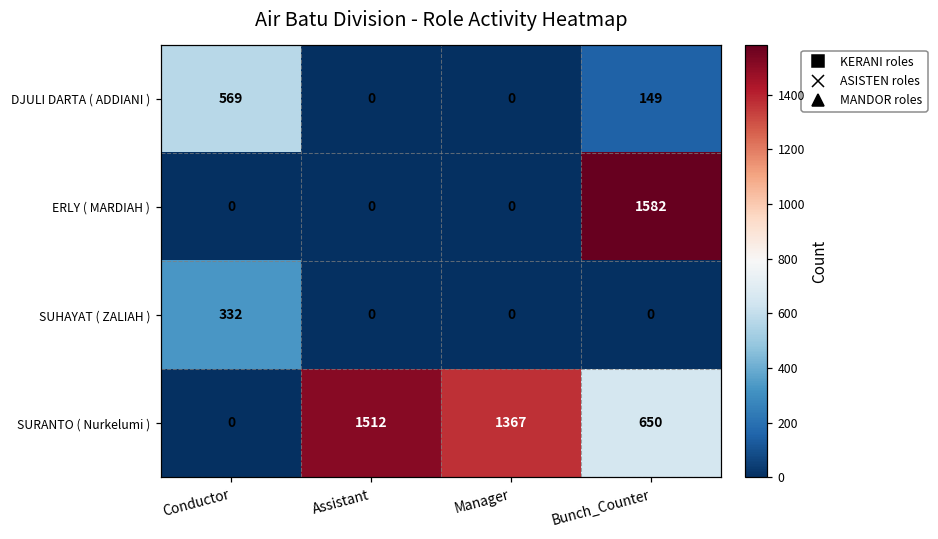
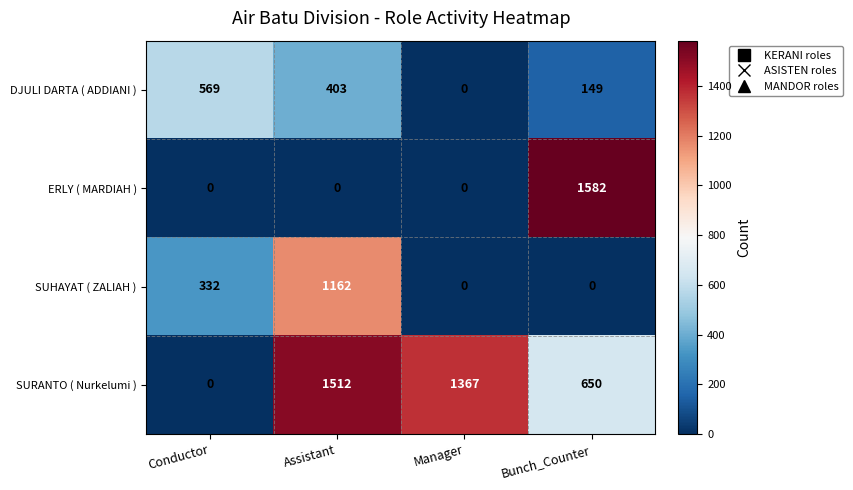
  {
    "DJULI DARTA ( ADDIANI )": {
      "Conductor": 569,
-     "Assistant": 0,
+     "Assistant": 403,
      "Manager": 0,
      "Bunch_Counter": 149
    },
    "ERLY ( MARDIAH )": {
      "Conductor": 0,
      "Assistant": 0,
      "Manager": 0,
      "Bunch_Counter": 1582
    },
    "SUHAYAT ( ZALIAH )": {
      "Conductor": 332,
-     "Assistant": 0,
+     "Assistant": 1162,
      "Manager": 0,
      "Bunch_Counter": 0
    },
    "SURANTO ( Nurkelumi )": {
      "Conductor": 0,
      "Assistant": 1512,
      "Manager": 1367,
      "Bunch_Counter": 650
    }
  }
